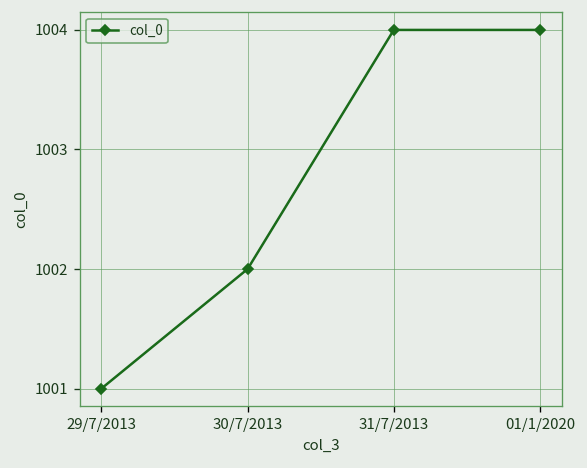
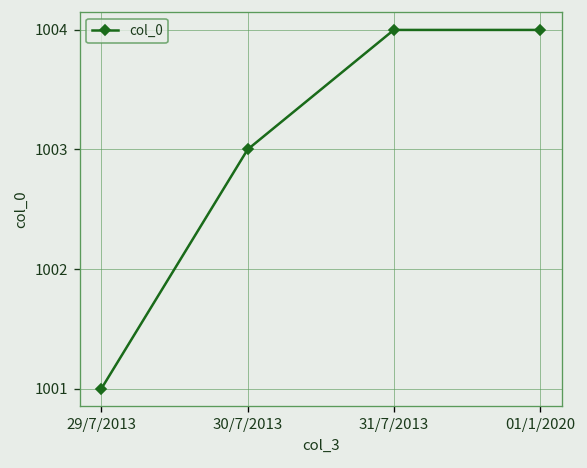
  {
    "29/7/2013": 1001,
-   "30/7/2013": 1002,
+   "30/7/2013": 1003,
    "31/7/2013": 1004,
    "01/1/2020": 1004
  }
